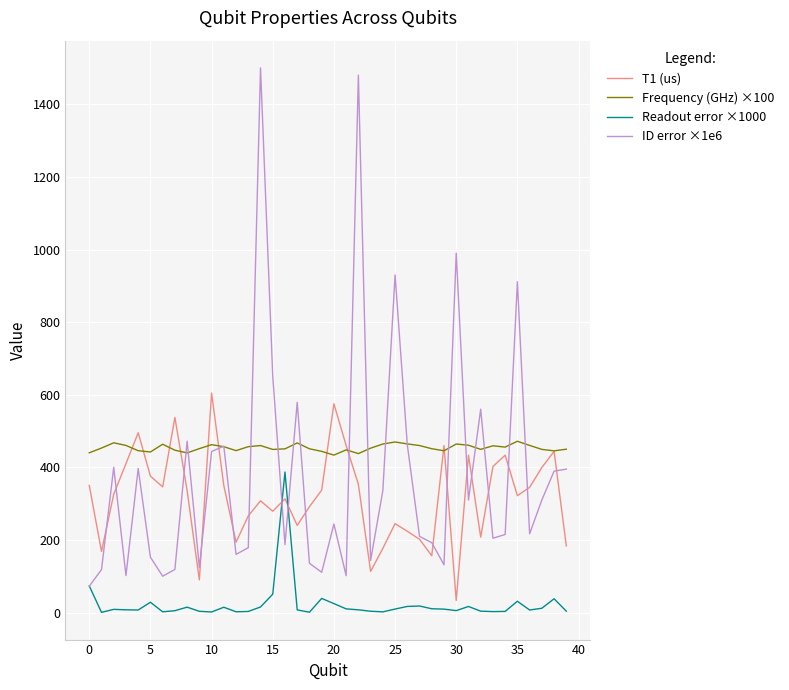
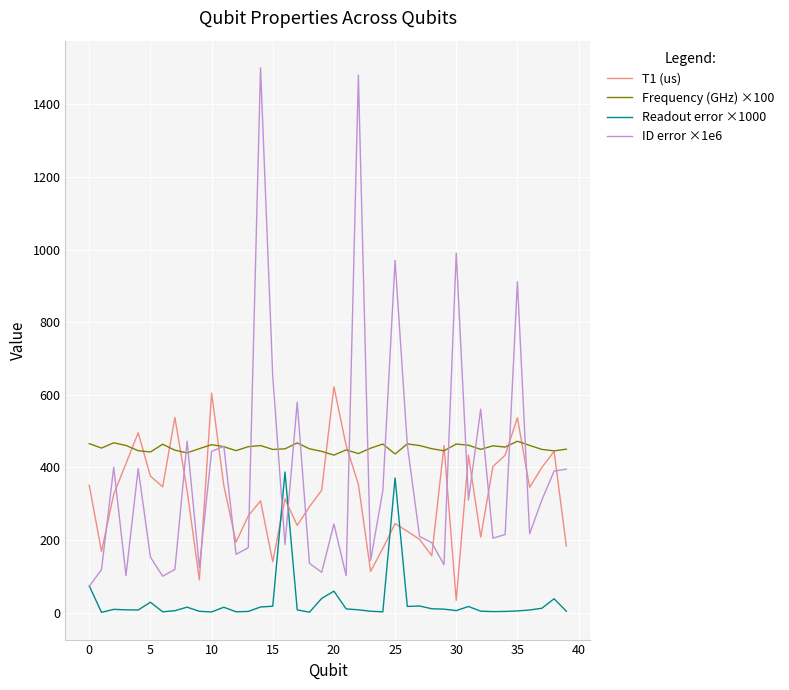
  {
    "T1 (us)": {
      "0": 350,
      "5": 380,
      "10": 600,
-     "15": 280,
-     "20": 580,
+     "15": 140,
+     "20": 620,
      "25": 250,
      "30": 30,
-     "35": 320
+     "35": 540
    },
    "Frequency (GHz) ×100": {
-     "0": 440,
+     "0": 470,
      "5": 440,
      "10": 460,
      "15": 450,
      "20": 430,
-     "25": 470,
+     "25": 440,
      "30": 460,
      "35": 470
    },
    "Readout error ×1000": {
      "5": 30,
      "10": 0,
-     "15": 50,
-     "20": 30,
-     "25": 10,
+     "15": 20,
+     "20": 60,
+     "25": 370,
      "30": 10,
-     "35": 30
+     "35": 10
    },
    "ID error ×1e6": {
      "5": 150,
      "10": 440,
      "15": 650,
      "20": 240,
-     "25": 930,
+     "25": 970,
      "30": 990,
      "35": 910
    }
  }
